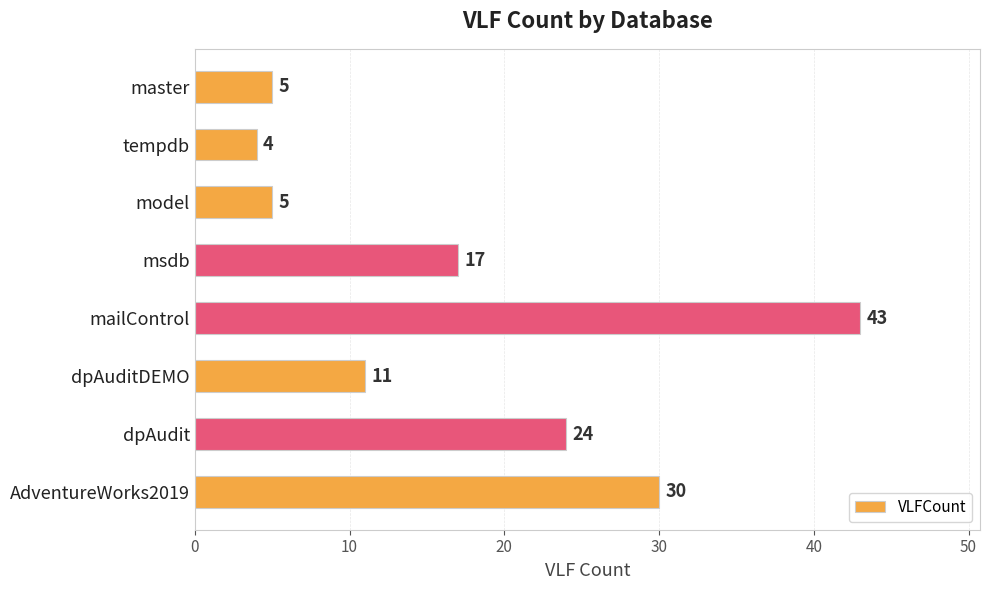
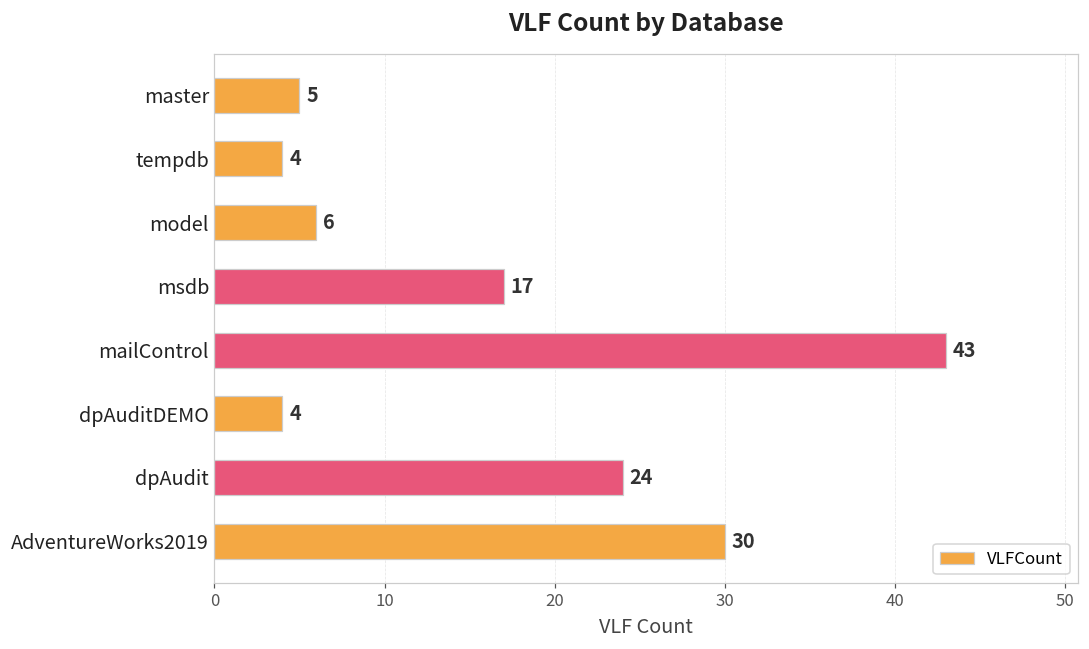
  {
    "master": 5,
    "tempdb": 4,
-   "model": 5,
+   "model": 6,
    "msdb": 17,
    "mailControl": 43,
-   "dpAuditDEMO": 11,
+   "dpAuditDEMO": 4,
    "dpAudit": 24,
    "AdventureWorks2019": 30
  }
